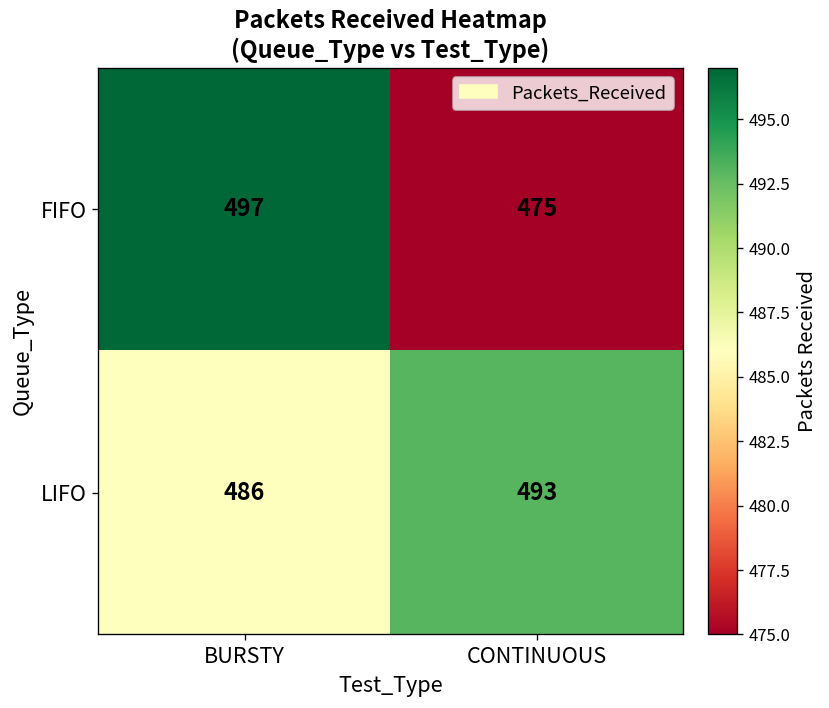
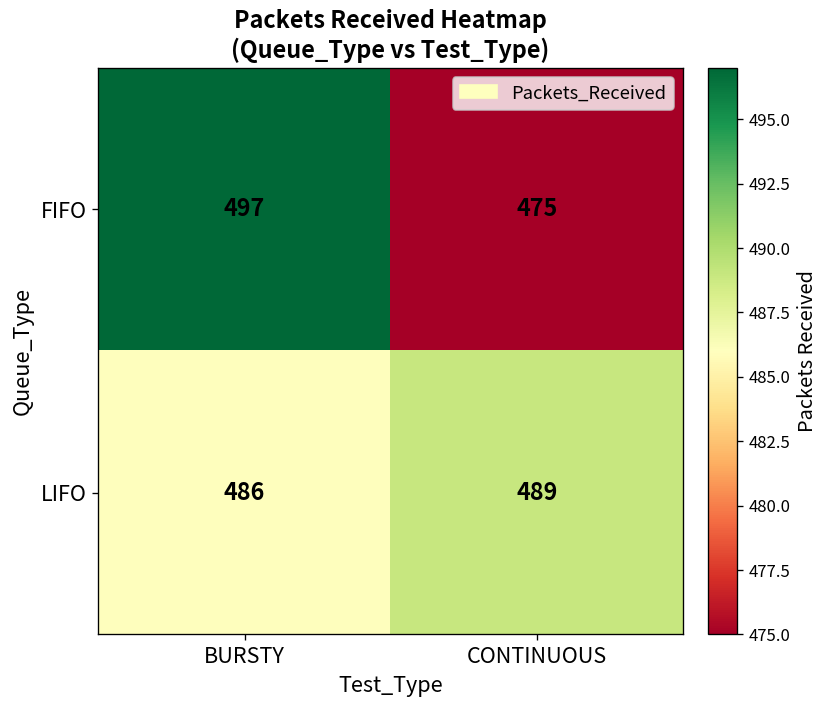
  {
    "FIFO": {
      "BURSTY": 497,
      "CONTINUOUS": 475
    },
    "LIFO": {
      "BURSTY": 486,
-     "CONTINUOUS": 493
+     "CONTINUOUS": 489
    }
  }
